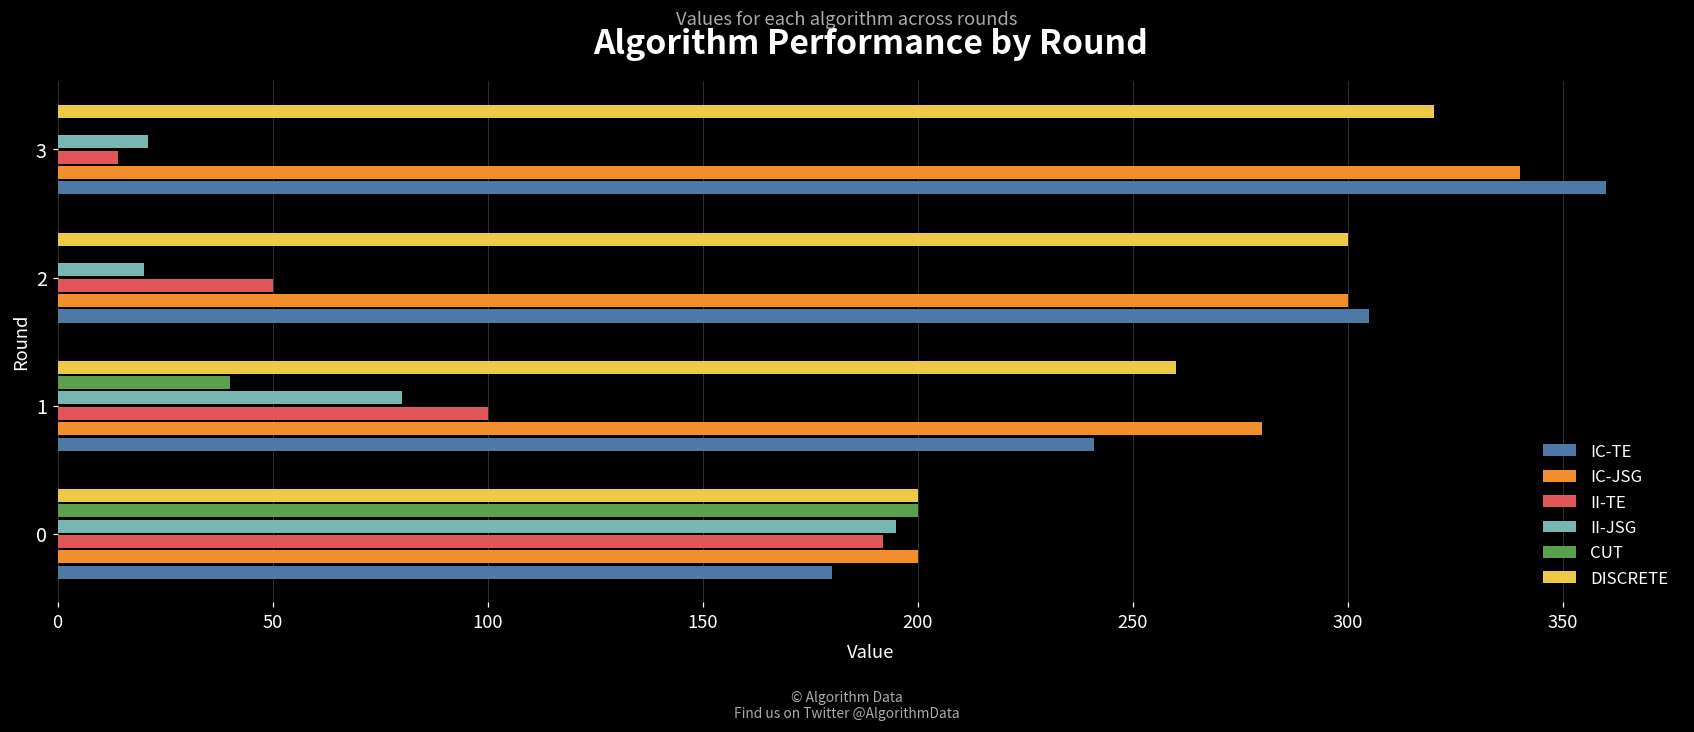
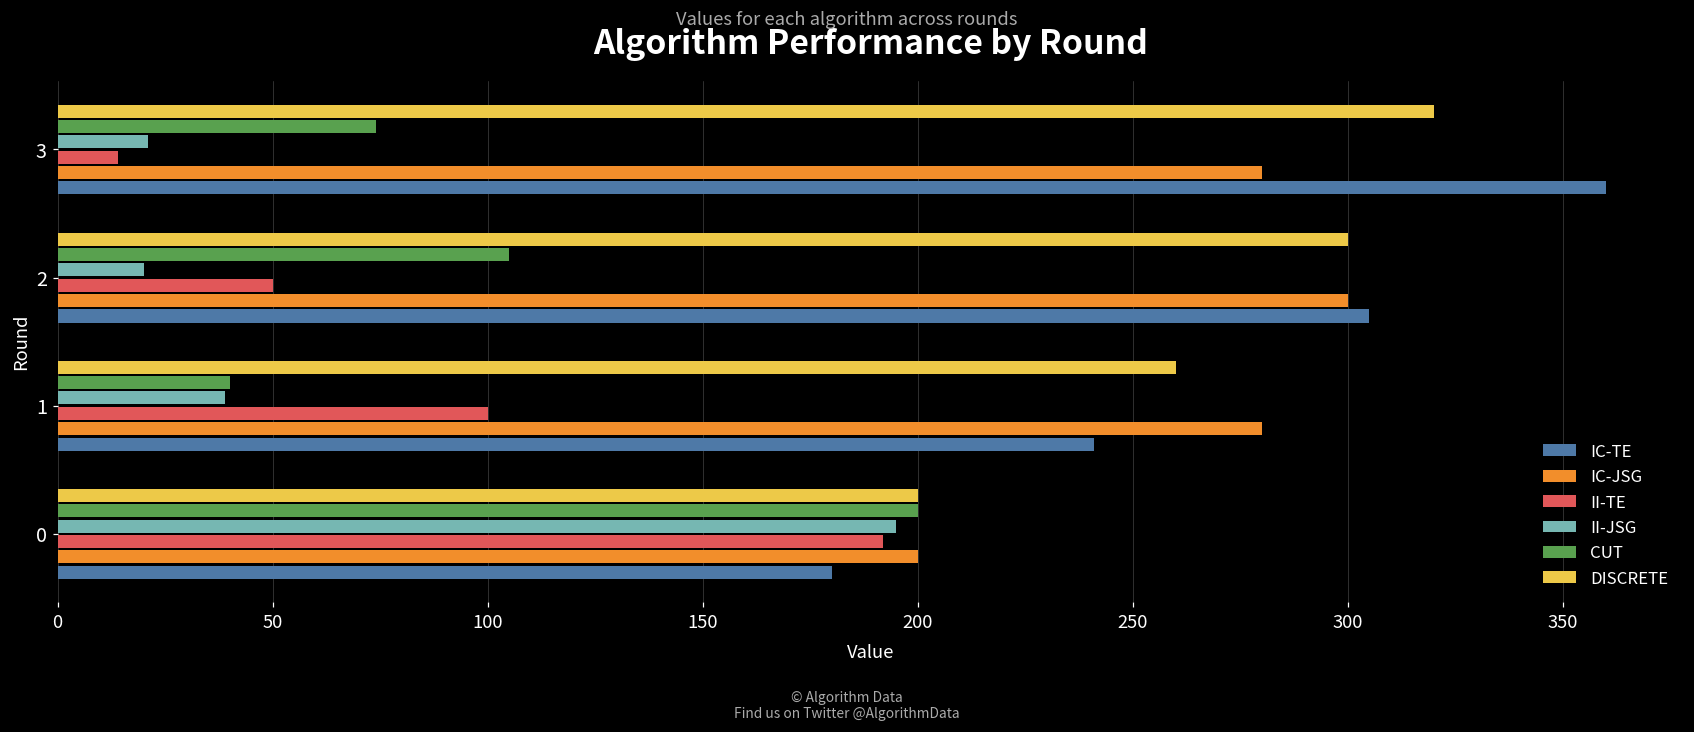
  {
    "IC-TE": {
      "3": 360,
      "2": 305,
      "1": 241,
      "0": 180
    },
    "IC-JSG": {
-     "3": 340,
+     "3": 280,
      "2": 300,
      "1": 280,
      "0": 200
    },
    "II-TE": {
      "3": 14,
      "2": 50,
      "1": 100,
      "0": 192
    },
    "II-JSG": {
      "3": 21,
      "2": 20,
-     "1": 80,
+     "1": 39,
      "0": 195
    },
    "CUT": {
-     "3": 0,
-     "2": 0,
+     "3": 74,
+     "2": 105,
      "1": 40,
      "0": 200
    },
    "DISCRETE": {
      "3": 320,
      "2": 300,
      "1": 260,
      "0": 200
    }
  }
